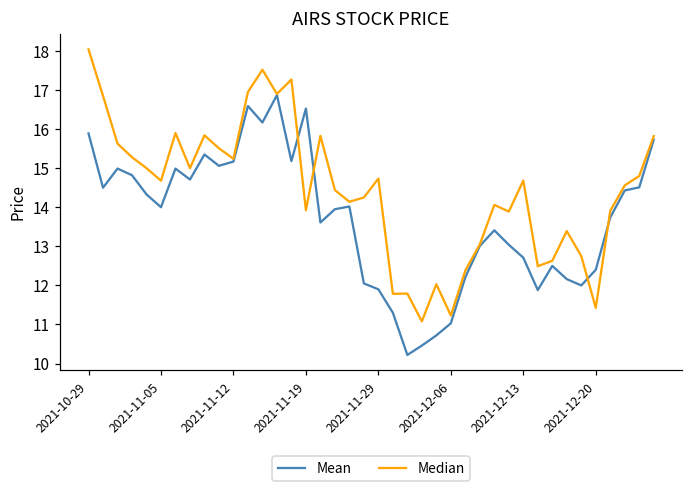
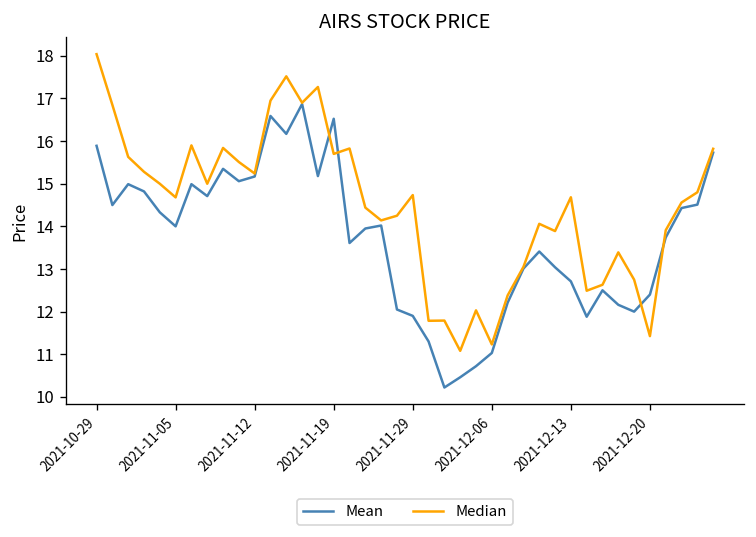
  {
    "Mean": {
      "2021-10-29": 15.9,
      "2021-11-05": 14.0,
      "2021-11-19": 16.5,
      "2021-11-29": 11.9,
      "2021-12-06": 11.0,
      "2021-12-13": 12.7,
      "2021-12-20": 12.4
    },
    "Median": {
      "2021-10-29": 18.0,
      "2021-11-05": 14.7,
-     "2021-11-19": 13.9,
+     "2021-11-19": 15.7,
      "2021-11-29": 14.7,
      "2021-12-06": 11.2,
      "2021-12-13": 14.7,
      "2021-12-20": 11.4
    }
  }
